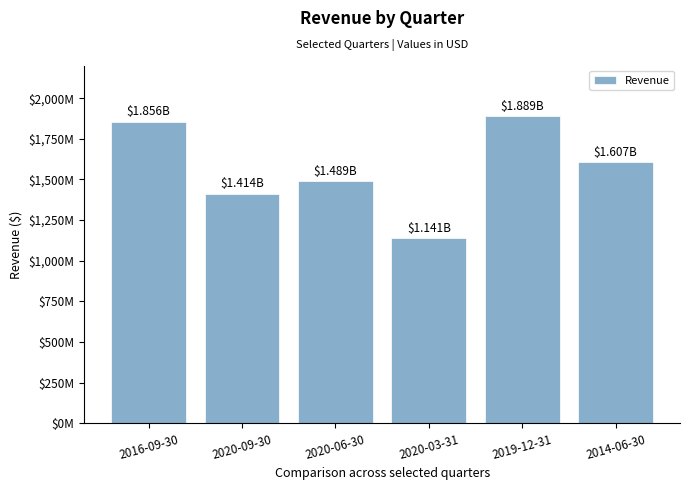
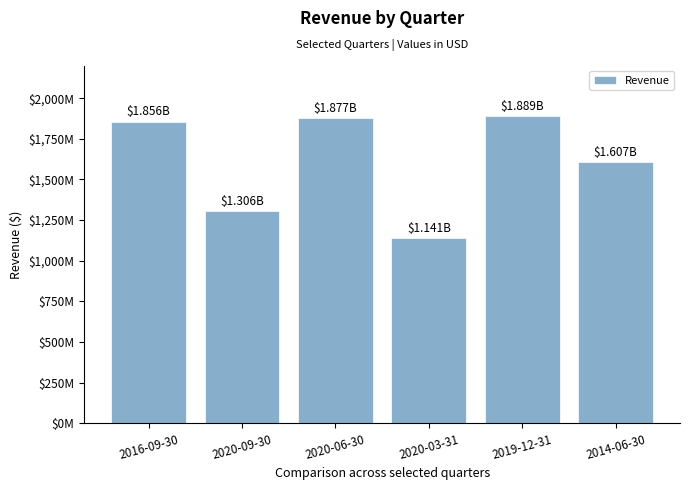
  {
    "2016-09-30": "$1.856B",
-   "2020-09-30": "$1.414B",
-   "2020-06-30": "$1.489B",
+   "2020-09-30": "$1.306B",
+   "2020-06-30": "$1.877B",
    "2020-03-31": "$1.141B",
    "2019-12-31": "$1.889B",
    "2014-06-30": "$1.607B"
  }
